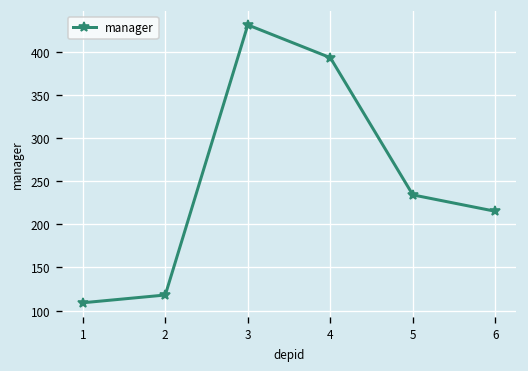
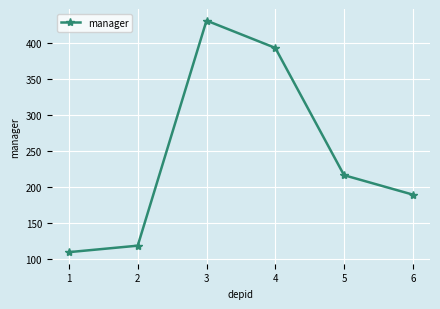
  {
    "1": 110,
    "2": 120,
    "3": 430,
    "4": 390,
-   "5": 230,
-   "6": 220
+   "5": 220,
+   "6": 190
  }
